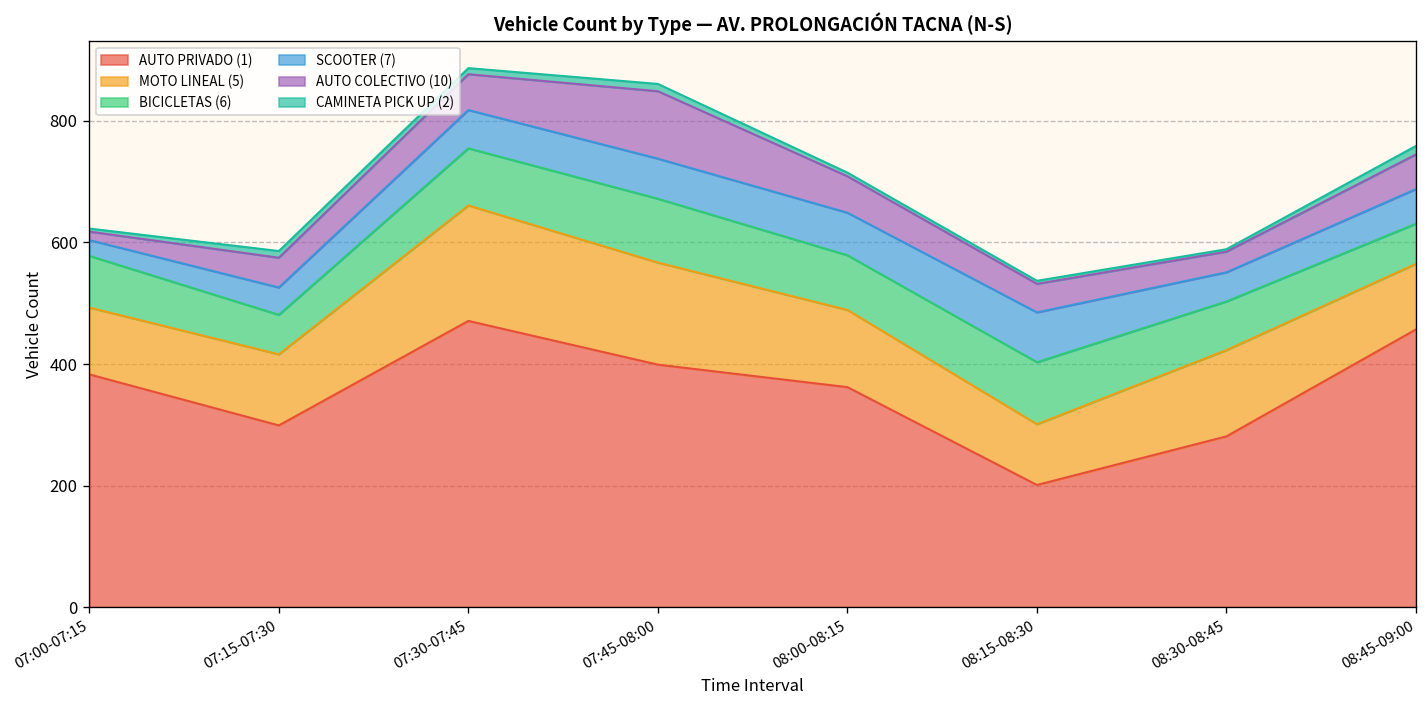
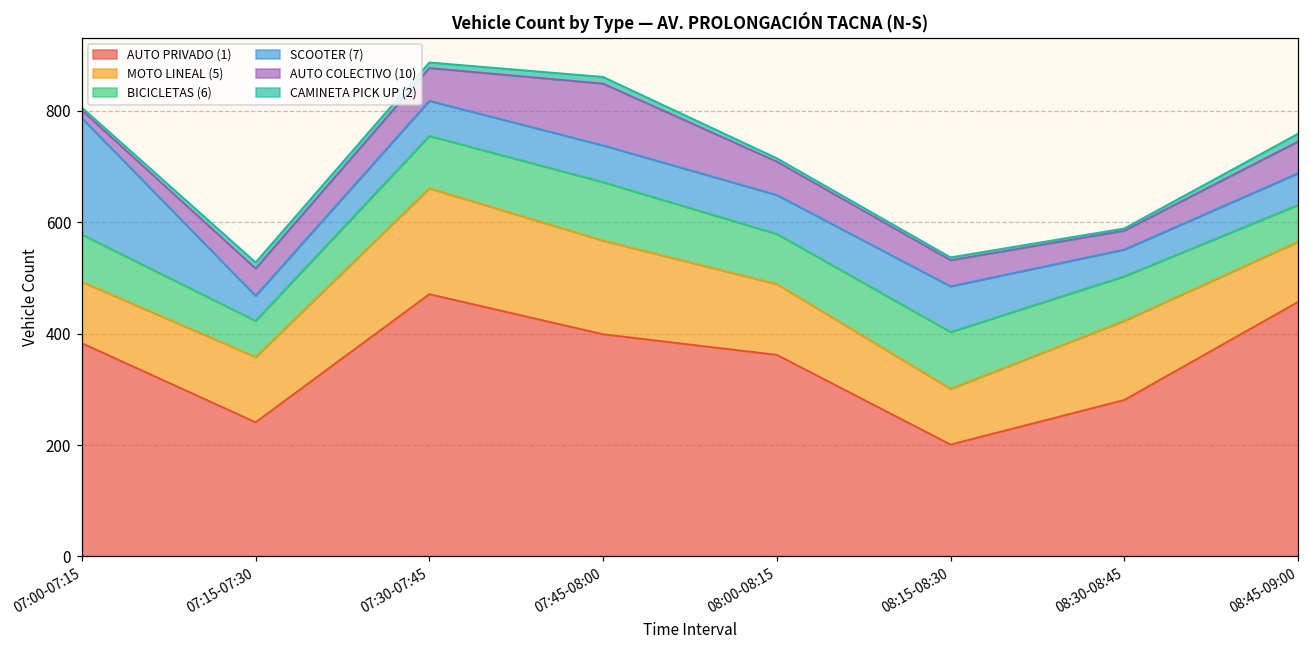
  {
    "AUTO PRIVADO (1)": {
      "07:00-07:15": 380,
-     "07:15-07:30": 300,
+     "07:15-07:30": 240,
      "07:30-07:45": 470,
      "07:45-08:00": 400,
      "08:00-08:15": 360,
      "08:15-08:30": 200,
      "08:30-08:45": 280,
      "08:45-09:00": 460
    },
    "MOTO LINEAL (5)": {
      "07:00-07:15": 110,
      "07:15-07:30": 120,
      "07:30-07:45": 190,
      "07:45-08:00": 170,
      "08:00-08:15": 130,
      "08:15-08:30": 100,
      "08:30-08:45": 140,
      "08:45-09:00": 110
    },
    "SCOOTER (7)": {
-     "07:00-07:15": 30,
+     "07:00-07:15": 210,
      "07:15-07:30": 50,
      "07:30-07:45": 60,
      "07:45-08:00": 70,
      "08:00-08:15": 70,
      "08:15-08:30": 80,
      "08:30-08:45": 50,
      "08:45-09:00": 60
    },
    "AUTO COLECTIVO (10)": {
      "07:15-07:30": 50,
      "07:30-07:45": 60,
      "07:45-08:00": 110,
      "08:00-08:15": 60,
      "08:45-09:00": 60
    }
  }
